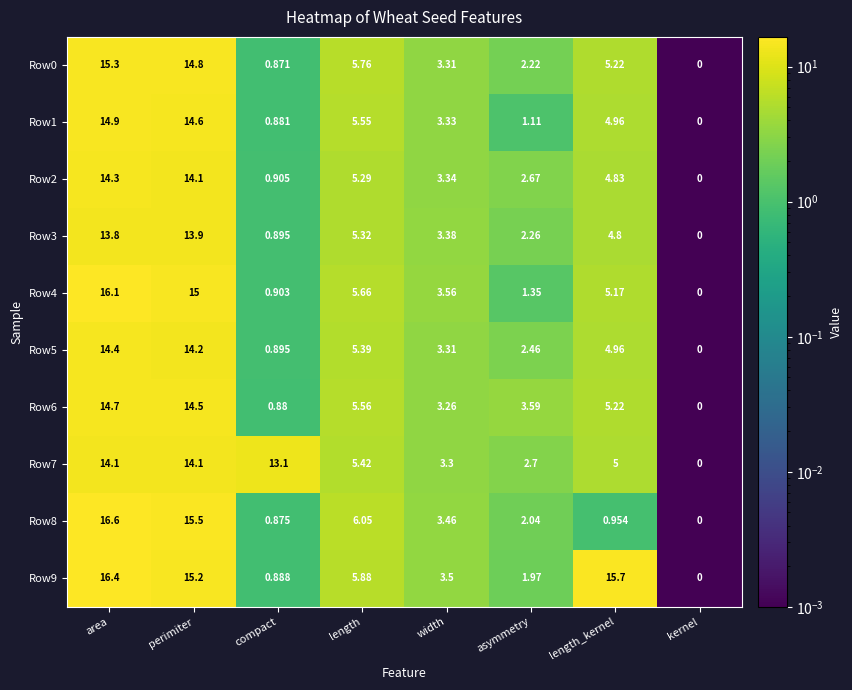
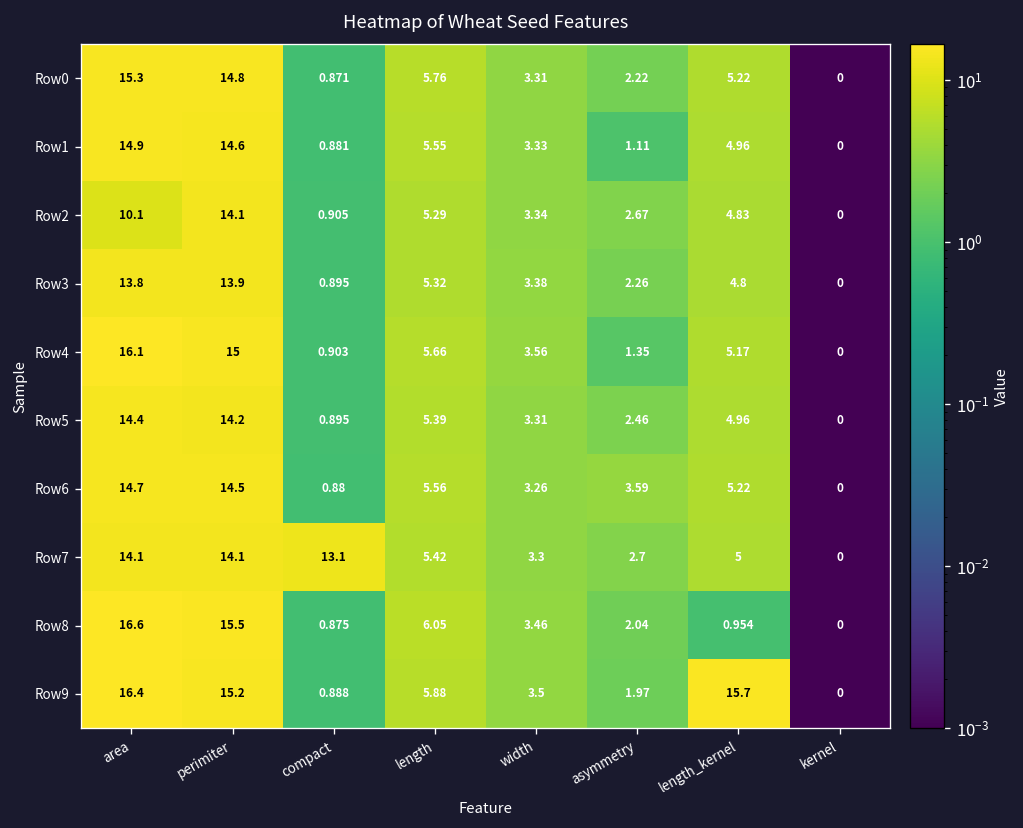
  {
    "Row0": {
      "area": 15.3,
      "perimiter": 14.8,
      "compact": 0.871,
      "length": 5.76,
      "width": 3.31,
      "asymmetry": 2.22,
      "length_kernel": 5.22,
      "kernel": 0
    },
    "Row1": {
      "area": 14.9,
      "perimiter": 14.6,
      "compact": 0.881,
      "length": 5.55,
      "width": 3.33,
      "asymmetry": 1.11,
      "length_kernel": 4.96,
      "kernel": 0
    },
    "Row2": {
-     "area": 14.3,
+     "area": 10.1,
      "perimiter": 14.1,
      "compact": 0.905,
      "length": 5.29,
      "width": 3.34,
      "asymmetry": 2.67,
      "length_kernel": 4.83,
      "kernel": 0
    },
    "Row3": {
      "area": 13.8,
      "perimiter": 13.9,
      "compact": 0.895,
      "length": 5.32,
      "width": 3.38,
      "asymmetry": 2.26,
      "length_kernel": 4.8,
      "kernel": 0
    },
    "Row4": {
      "area": 16.1,
      "perimiter": 15,
      "compact": 0.903,
      "length": 5.66,
      "width": 3.56,
      "asymmetry": 1.35,
      "length_kernel": 5.17,
      "kernel": 0
    },
    "Row5": {
      "area": 14.4,
      "perimiter": 14.2,
      "compact": 0.895,
      "length": 5.39,
      "width": 3.31,
      "asymmetry": 2.46,
      "length_kernel": 4.96,
      "kernel": 0
    },
    "Row6": {
      "area": 14.7,
      "perimiter": 14.5,
      "compact": 0.88,
      "length": 5.56,
      "width": 3.26,
      "asymmetry": 3.59,
      "length_kernel": 5.22,
      "kernel": 0
    },
    "Row7": {
      "area": 14.1,
      "perimiter": 14.1,
      "compact": 13.1,
      "length": 5.42,
      "width": 3.3,
      "asymmetry": 2.7,
      "length_kernel": 5,
      "kernel": 0
    },
    "Row8": {
      "area": 16.6,
      "perimiter": 15.5,
      "compact": 0.875,
      "length": 6.05,
      "width": 3.46,
      "asymmetry": 2.04,
      "length_kernel": 0.954,
      "kernel": 0
    },
    "Row9": {
      "area": 16.4,
      "perimiter": 15.2,
      "compact": 0.888,
      "length": 5.88,
      "width": 3.5,
      "asymmetry": 1.97,
      "length_kernel": 15.7,
      "kernel": 0
    }
  }
